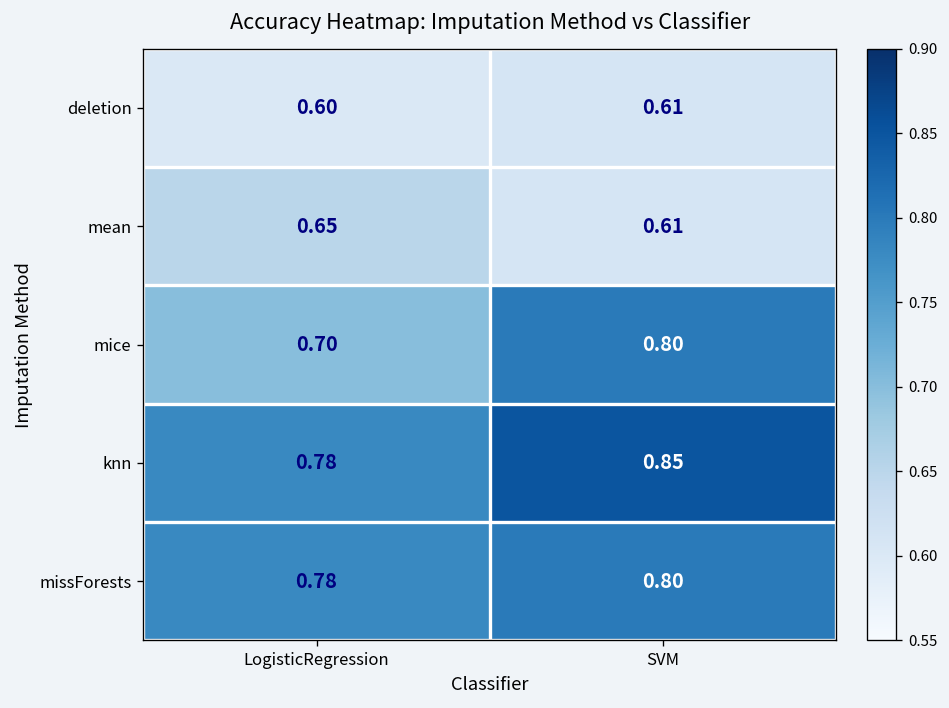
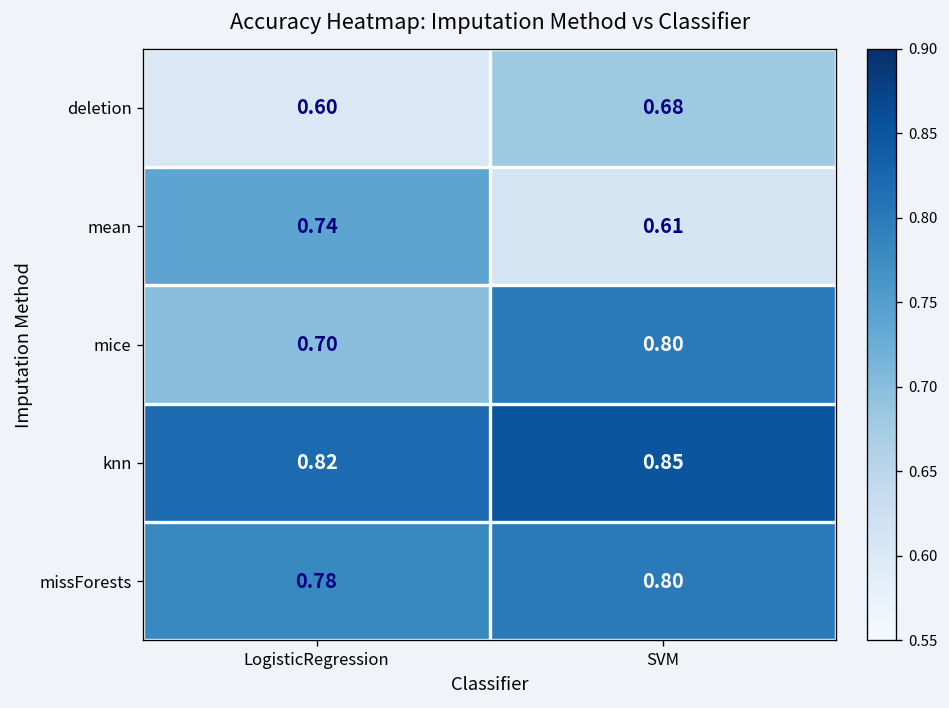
  {
    "deletion": {
      "LogisticRegression": 0.60,
-     "SVM": 0.61
+     "SVM": 0.68
    },
    "mean": {
-     "LogisticRegression": 0.65,
+     "LogisticRegression": 0.74,
      "SVM": 0.61
    },
    "mice": {
      "LogisticRegression": 0.70,
      "SVM": 0.80
    },
    "knn": {
-     "LogisticRegression": 0.78,
+     "LogisticRegression": 0.82,
      "SVM": 0.85
    },
    "missForests": {
      "LogisticRegression": 0.78,
      "SVM": 0.80
    }
  }
